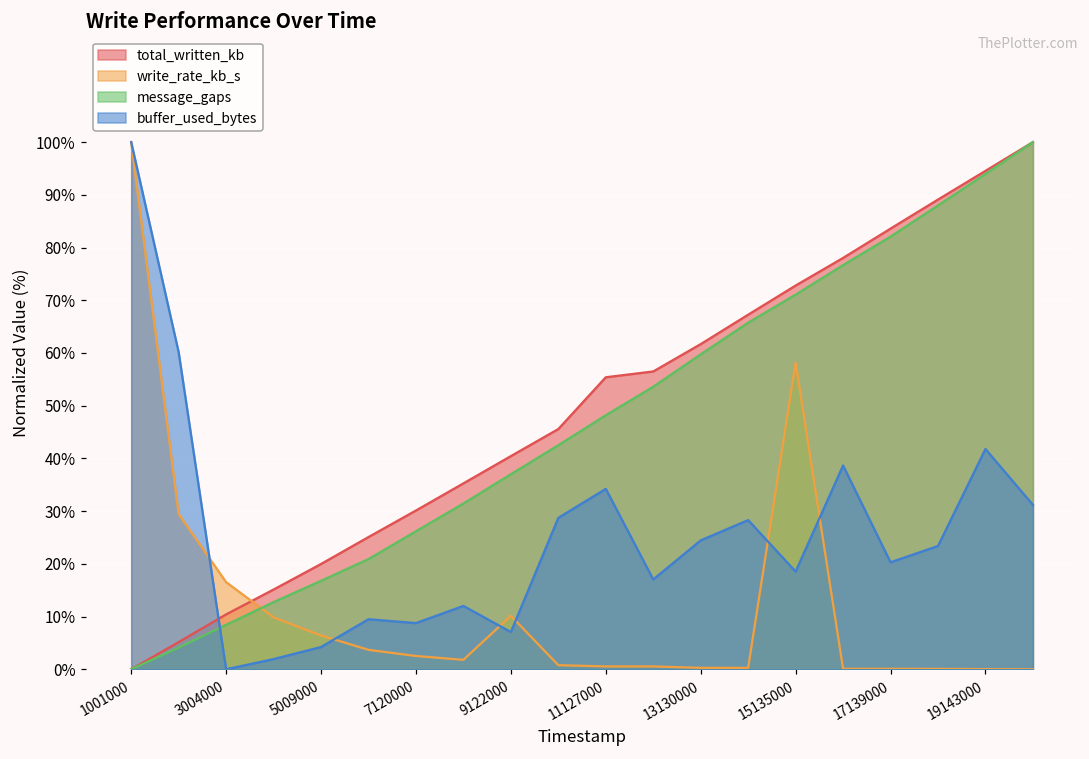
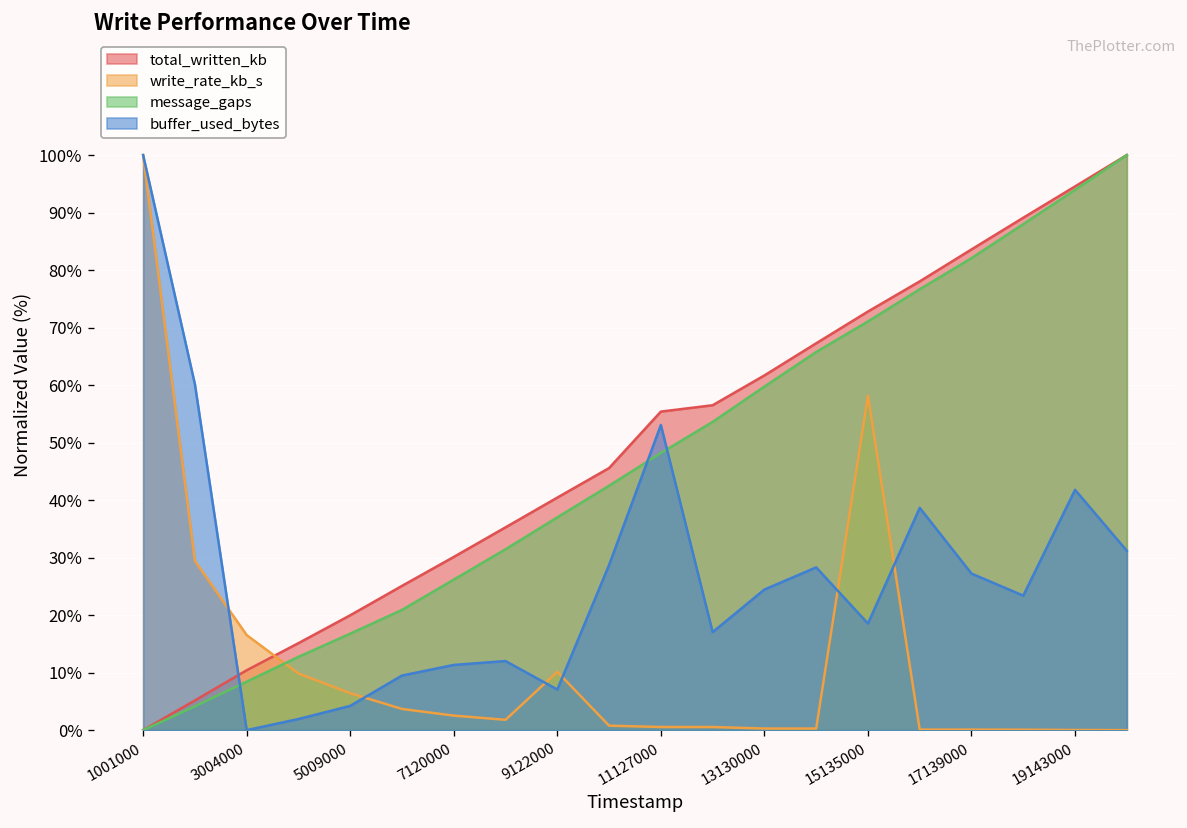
  {
    "total_written_kb": {
      "3004000": "10%",
      "5009000": "20%",
      "7120000": "30%",
      "9122000": "40%",
      "11127000": "55%",
      "13130000": "62%",
      "15135000": "73%",
      "17139000": "84%",
      "19143000": "95%"
    },
    "write_rate_kb_s": {
      "3004000": "17%",
      "5009000": "6%",
      "7120000": "3%",
      "9122000": "10%",
      "11127000": "1%",
      "13130000": "0%",
      "15135000": "58%",
      "17139000": "0%",
      "19143000": "0%"
    },
    "message_gaps": {
      "3004000": "8%",
      "5009000": "17%",
      "7120000": "26%",
      "9122000": "37%",
      "11127000": "48%",
      "13130000": "60%",
      "15135000": "71%",
      "17139000": "82%",
      "19143000": "94%"
    },
    "buffer_used_bytes": {
      "3004000": "0%",
      "5009000": "4%",
-     "7120000": "9%",
+     "7120000": "11%",
      "9122000": "7%",
-     "11127000": "34%",
+     "11127000": "53%",
      "13130000": "24%",
      "15135000": "19%",
-     "17139000": "20%",
+     "17139000": "27%",
      "19143000": "42%"
    }
  }
